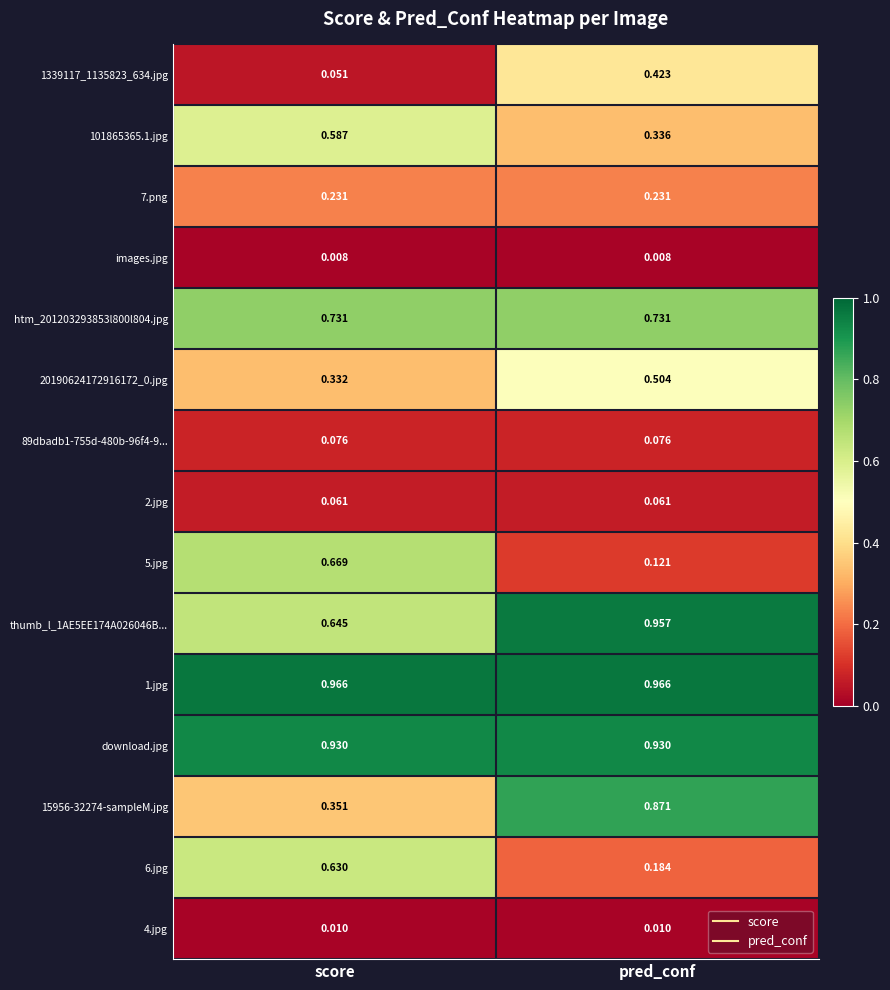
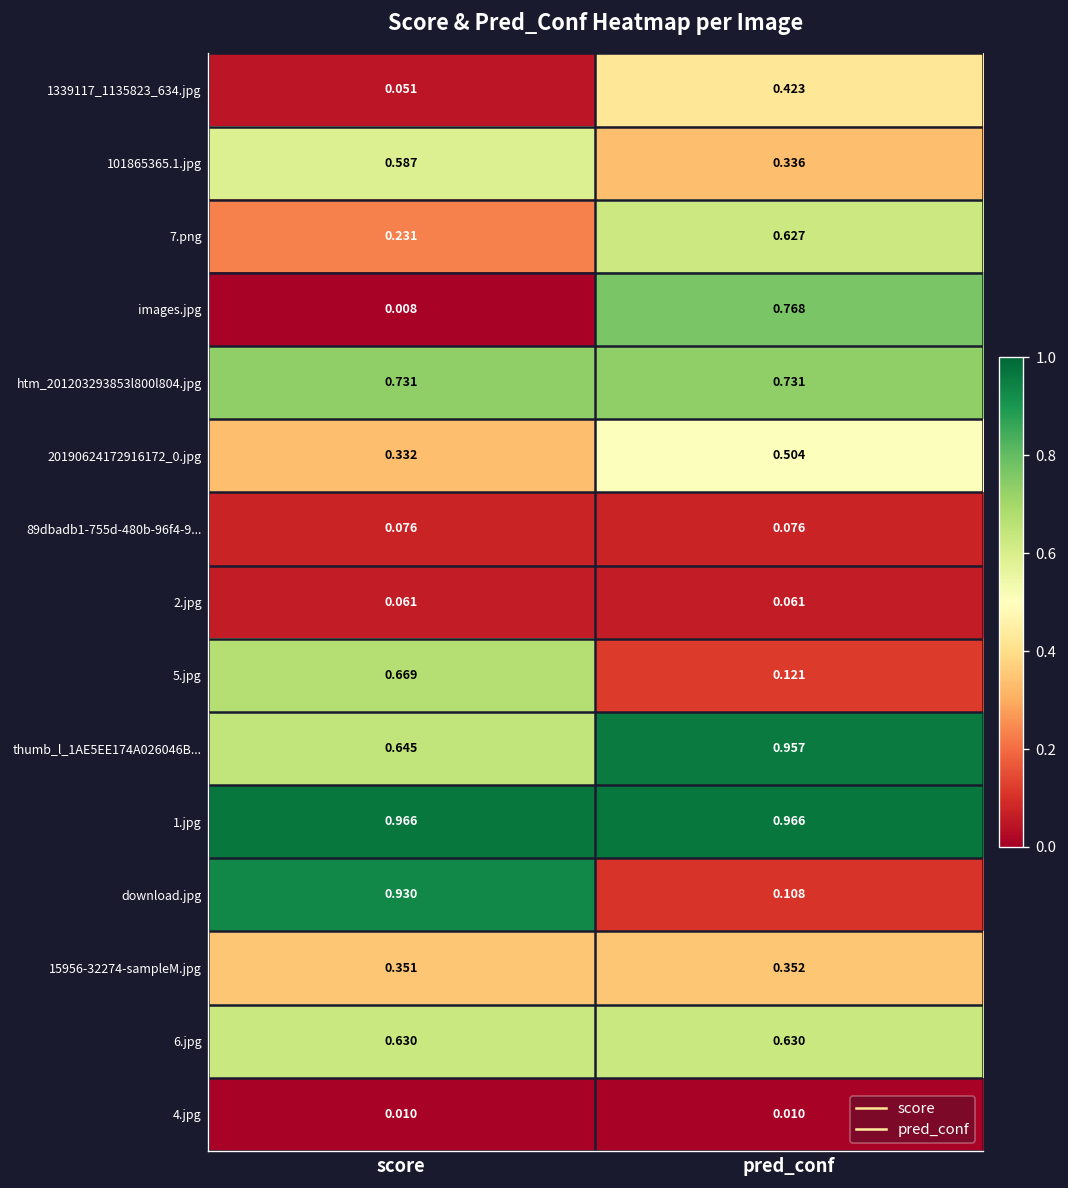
  {
    "1339117_1135823_634.jpg": {
      "score": 0.051,
      "pred_conf": 0.423
    },
    "101865365.1.jpg": {
      "score": 0.587,
      "pred_conf": 0.336
    },
    "7.png": {
      "score": 0.231,
-     "pred_conf": 0.231
+     "pred_conf": 0.627
    },
    "images.jpg": {
      "score": 0.008,
-     "pred_conf": 0.008
+     "pred_conf": 0.768
    },
    "htm_201203293853l800l804.jpg": {
      "score": 0.731,
      "pred_conf": 0.731
    },
    "20190624172916172_0.jpg": {
      "score": 0.332,
      "pred_conf": 0.504
    },
    "89dbadb1-755d-480b-96f4-9...": {
      "score": 0.076,
      "pred_conf": 0.076
    },
    "2.jpg": {
      "score": 0.061,
      "pred_conf": 0.061
    },
    "5.jpg": {
      "score": 0.669,
      "pred_conf": 0.121
    },
    "thumb_l_1AE5EE174A026046B...": {
      "score": 0.645,
      "pred_conf": 0.957
    },
    "1.jpg": {
      "score": 0.966,
      "pred_conf": 0.966
    },
    "download.jpg": {
      "score": 0.930,
-     "pred_conf": 0.930
+     "pred_conf": 0.108
    },
    "15956-32274-sampleM.jpg": {
      "score": 0.351,
-     "pred_conf": 0.871
+     "pred_conf": 0.352
    },
    "6.jpg": {
      "score": 0.630,
-     "pred_conf": 0.184
+     "pred_conf": 0.630
    },
    "4.jpg": {
      "score": 0.010,
      "pred_conf": 0.010
    }
  }
